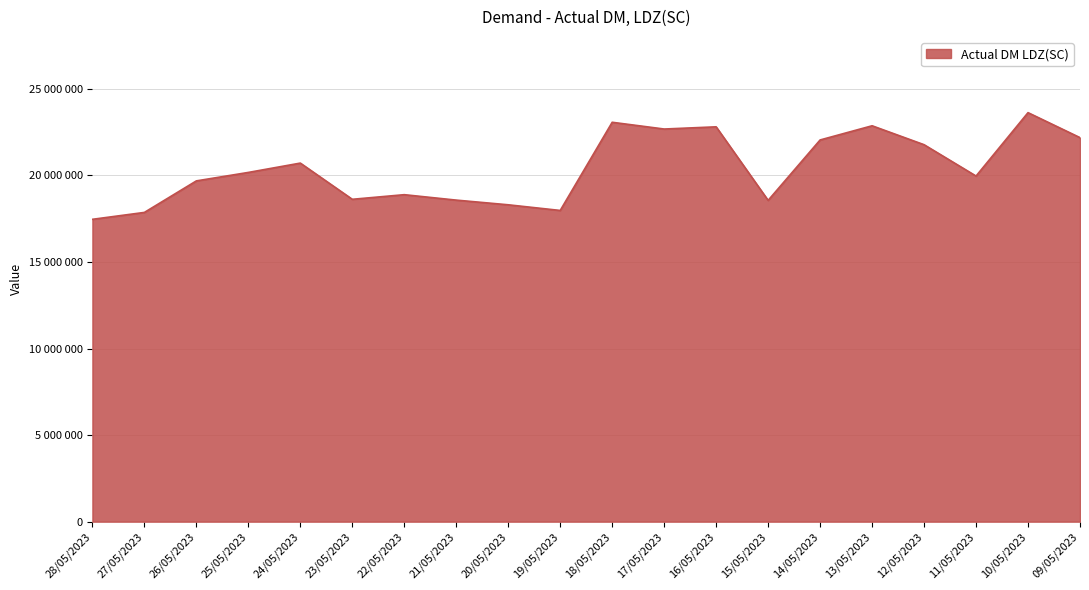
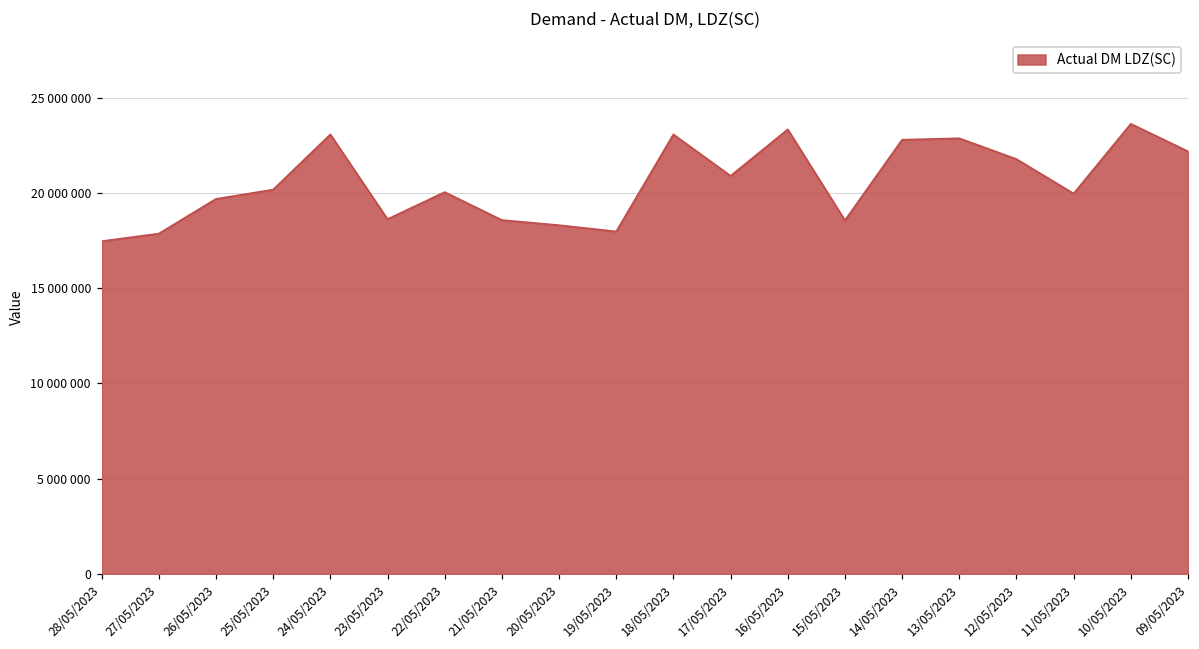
  {
    "28/05/2023": 17500000,
    "27/05/2023": 17900000,
    "26/05/2023": 19700000,
    "25/05/2023": 20200000,
-   "24/05/2023": 20700000,
+   "24/05/2023": 23100000,
    "23/05/2023": 18600000,
-   "22/05/2023": 18900000,
+   "22/05/2023": 20000000,
    "21/05/2023": 18600000,
    "20/05/2023": 18300000,
    "19/05/2023": 18000000,
    "18/05/2023": 23100000,
-   "17/05/2023": 22700000,
-   "16/05/2023": 22800000,
+   "17/05/2023": 20900000,
+   "16/05/2023": 23300000,
    "15/05/2023": 18600000,
-   "14/05/2023": 22000000,
+   "14/05/2023": 22800000,
    "13/05/2023": 22900000,
    "12/05/2023": 21800000,
    "11/05/2023": 20000000,
    "10/05/2023": 23600000,
    "09/05/2023": 22200000
  }
